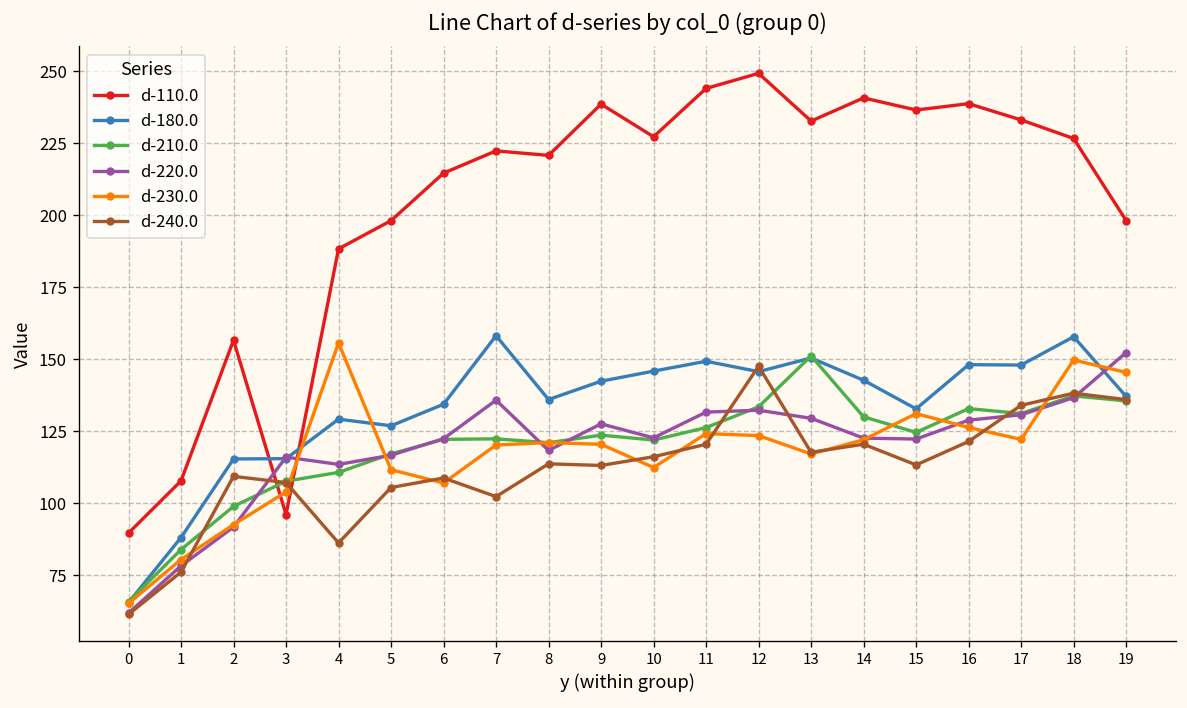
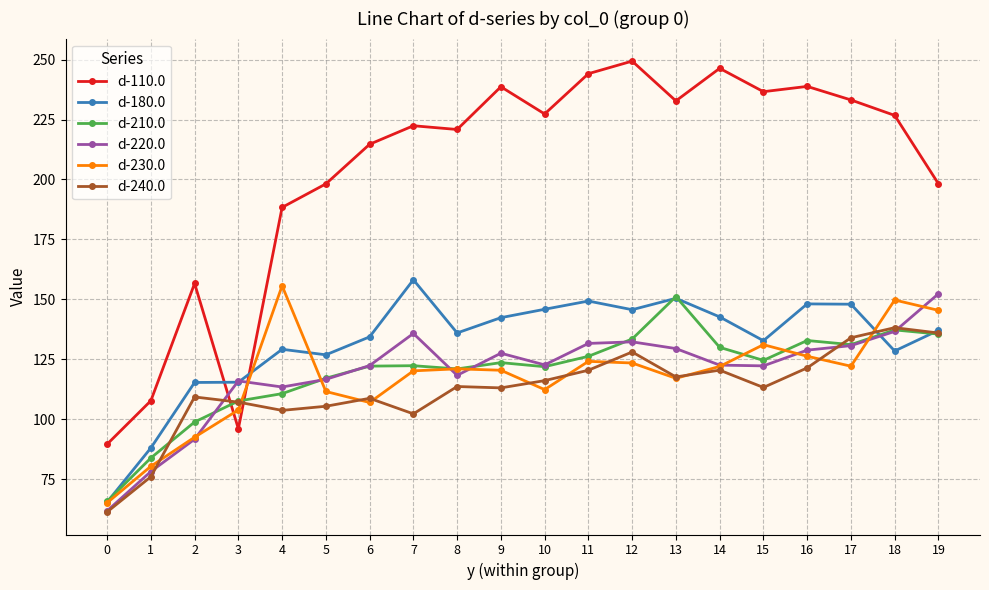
  {
    "d-110.0": {
      "0": 90,
      "1": 108,
      "2": 157,
      "3": 96,
      "4": 188,
      "5": 198,
      "6": 215,
      "7": 222,
      "8": 221,
      "9": 239,
      "10": 227,
      "11": 244,
      "12": 249,
      "13": 233,
-     "14": 241,
+     "14": 246,
      "15": 237,
      "16": 239,
      "17": 233,
      "18": 227,
      "19": 198
    },
    "d-180.0": {
      "1": 88,
      "2": 115,
      "4": 129,
      "5": 127,
      "6": 134,
      "7": 158,
      "8": 136,
      "9": 142,
      "10": 146,
      "11": 149,
      "12": 146,
      "14": 143,
      "15": 133,
      "16": 148,
      "17": 148,
-     "18": 158,
+     "18": 129,
      "19": 137
    },
    "d-210.0": {
      "1": 84,
      "2": 99,
      "4": 111,
      "7": 122,
      "9": 124,
      "11": 126,
      "12": 134,
      "14": 130,
      "15": 125,
      "16": 133
    },
    "d-220.0": {
      "1": 78,
      "4": 114,
      "7": 136,
      "8": 118,
      "9": 128,
      "11": 132,
      "12": 132,
      "13": 130,
      "15": 122,
      "16": 129,
      "19": 152
    },
    "d-230.0": {
      "1": 80,
      "3": 104,
      "4": 156,
      "5": 112,
      "6": 107,
      "7": 120,
      "9": 120,
      "10": 112,
      "11": 124,
      "12": 124,
      "15": 131,
      "16": 126,
      "17": 122,
      "18": 150,
      "19": 145
    },
    "d-240.0": {
      "1": 76,
      "2": 109,
-     "4": 86,
+     "4": 104,
      "5": 105,
      "6": 109,
      "7": 102,
      "8": 114,
      "9": 113,
      "10": 116,
      "11": 120,
-     "12": 148,
+     "12": 128,
      "14": 121,
      "15": 113,
      "16": 121,
      "17": 134
    }
  }
